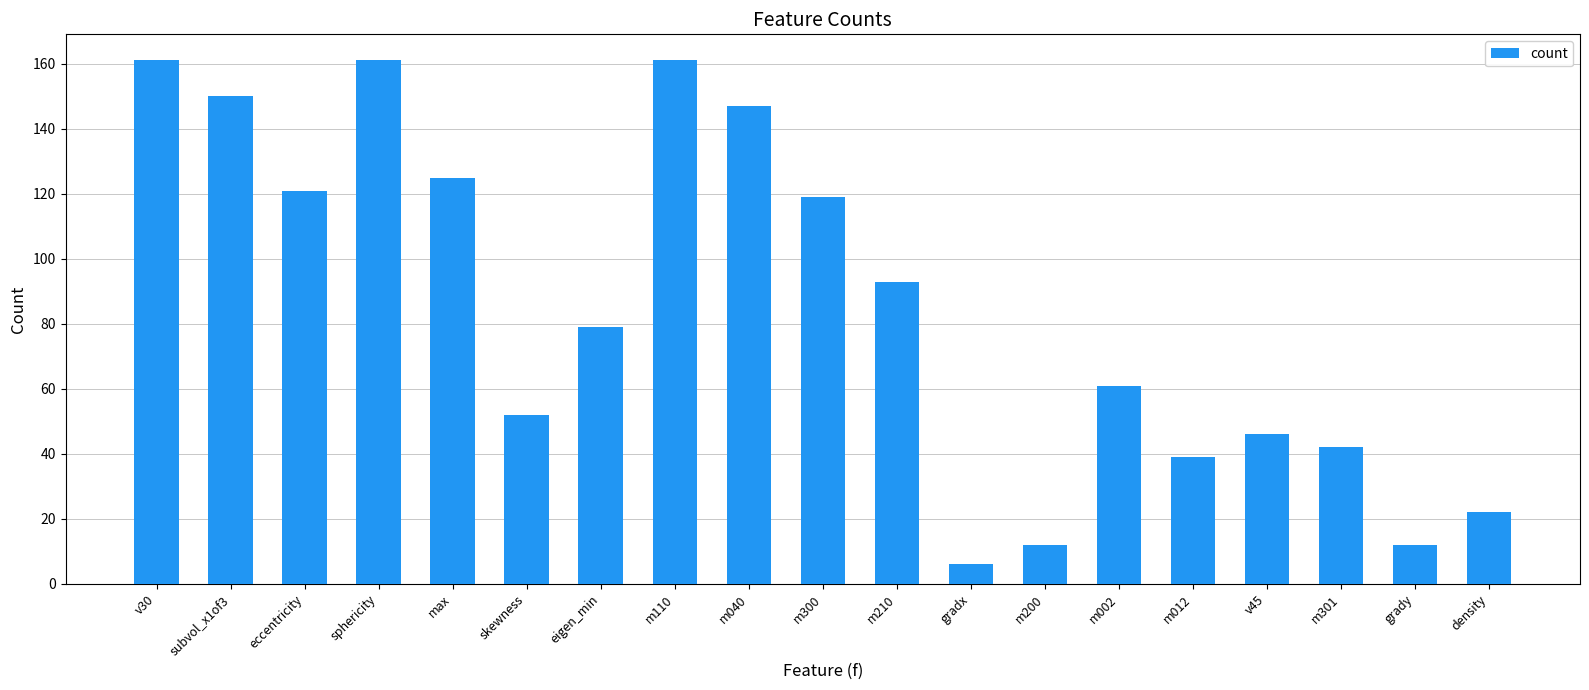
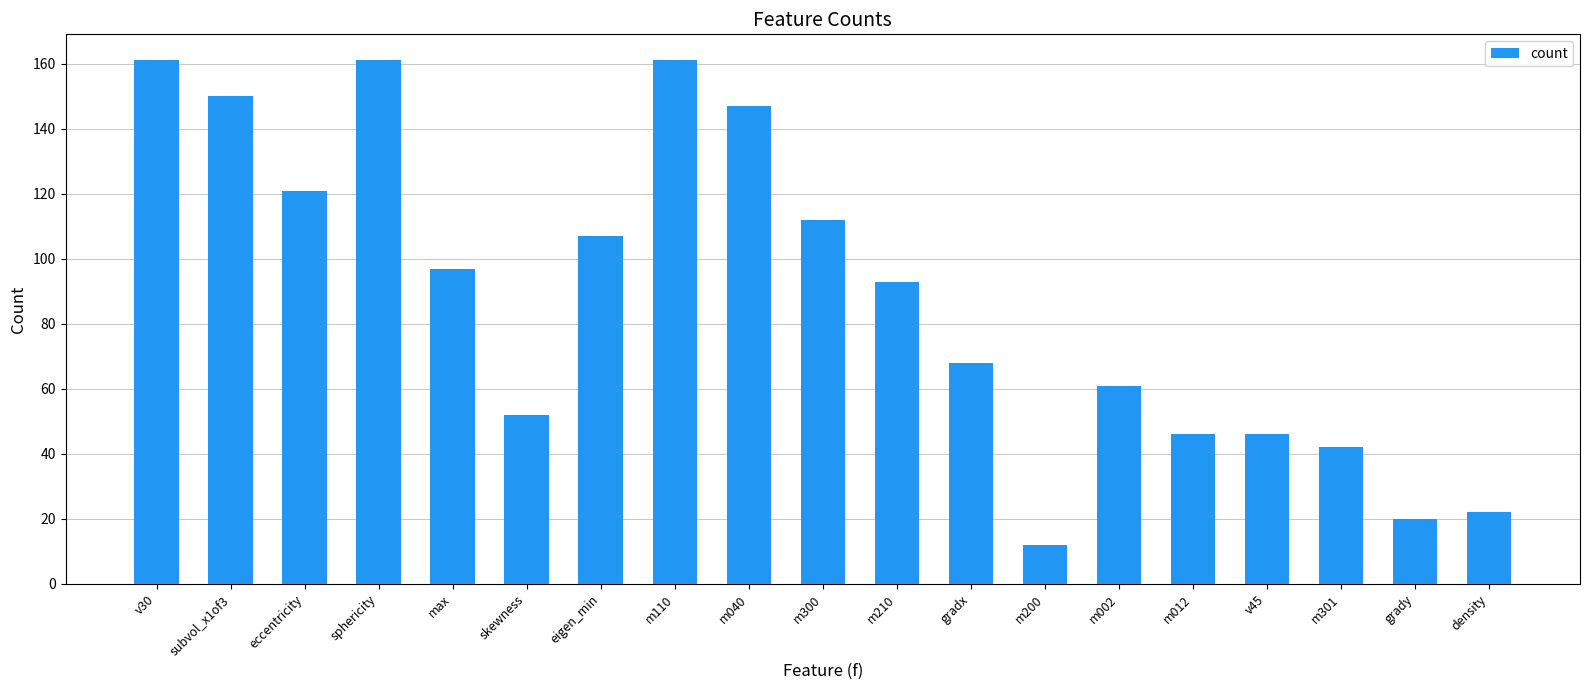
  {
    "v30": 161,
    "subvol_x1of3": 150,
    "eccentricity": 121,
    "sphericity": 161,
-   "max": 125,
+   "max": 97,
    "skewness": 52,
-   "eigen_min": 79,
+   "eigen_min": 107,
    "m110": 161,
    "m040": 147,
-   "m300": 119,
+   "m300": 112,
    "m210": 93,
-   "gradx": 6,
+   "gradx": 68,
    "m200": 12,
    "m002": 61,
-   "m012": 39,
+   "m012": 46,
    "v45": 46,
    "m301": 42,
-   "grady": 12,
+   "grady": 20,
    "density": 22
  }
